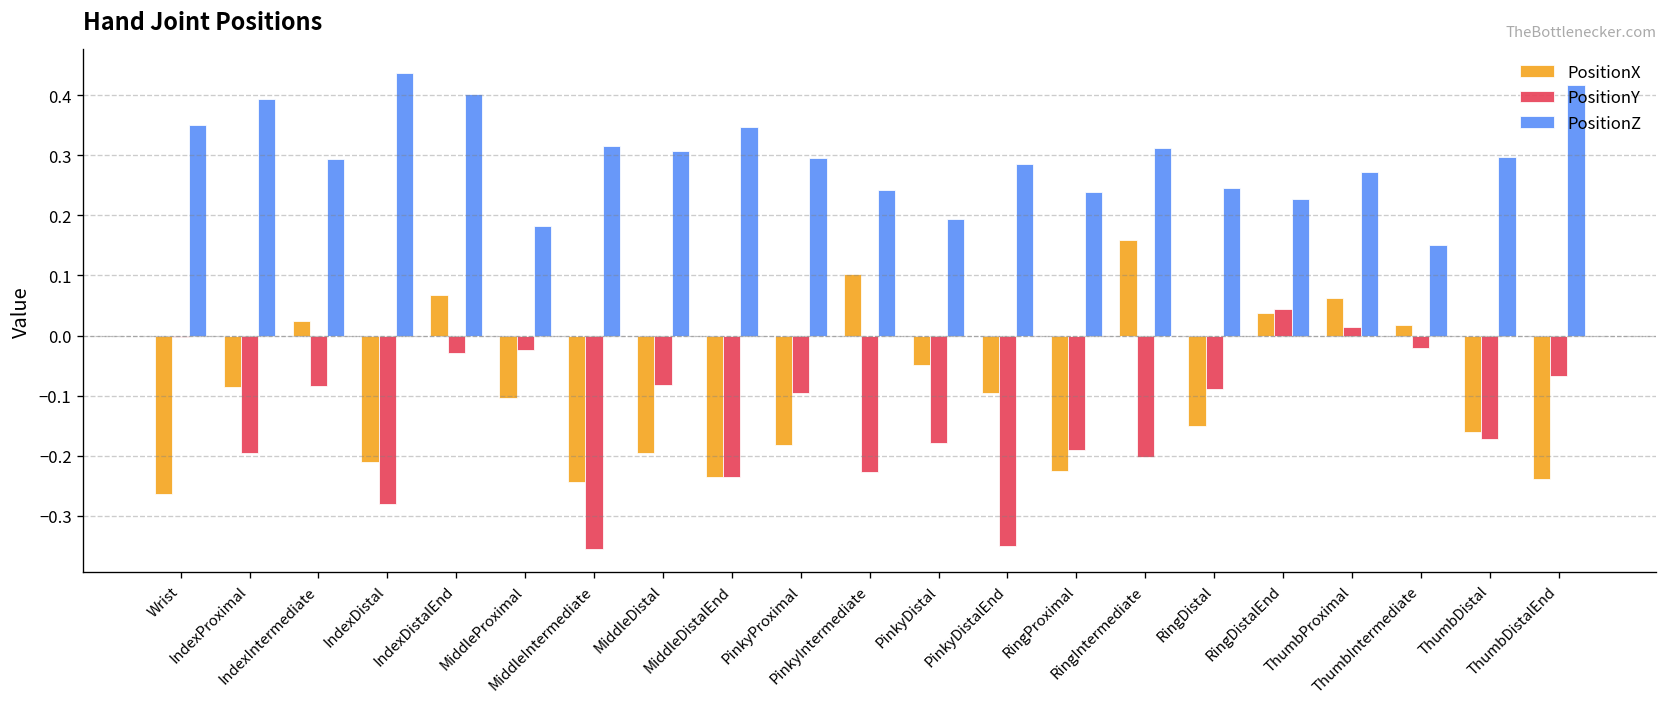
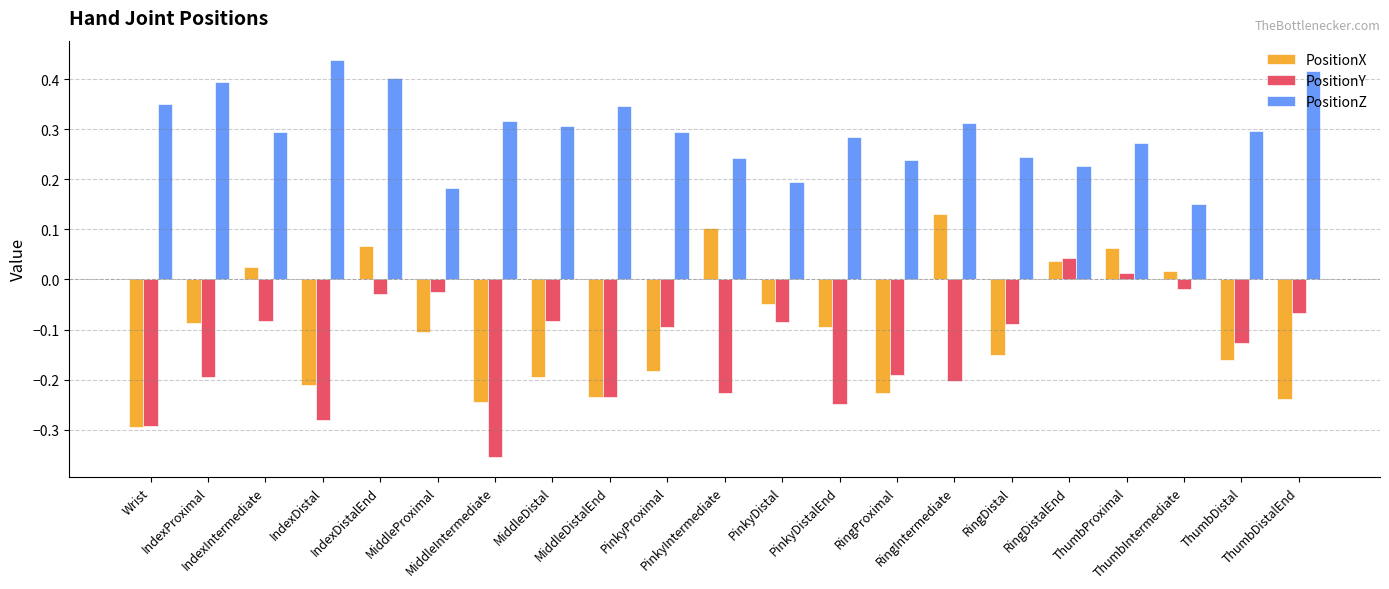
  {
    "PositionX": {
-     "Wrist": -0.26,
+     "Wrist": -0.30,
      "IndexProximal": -0.09,
      "IndexIntermediate": 0.02,
      "IndexDistal": -0.21,
      "IndexDistalEnd": 0.07,
      "MiddleProximal": -0.10,
      "MiddleIntermediate": -0.24,
      "MiddleDistal": -0.20,
      "MiddleDistalEnd": -0.24,
      "PinkyProximal": -0.18,
      "PinkyIntermediate": 0.10,
      "PinkyDistal": -0.05,
      "PinkyDistalEnd": -0.10,
      "RingProximal": -0.23,
-     "RingIntermediate": 0.16,
+     "RingIntermediate": 0.13,
      "RingDistal": -0.15,
      "RingDistalEnd": 0.04,
      "ThumbProximal": 0.06,
      "ThumbIntermediate": 0.02,
      "ThumbDistal": -0.16,
      "ThumbDistalEnd": -0.24
    },
    "PositionY": {
-     "Wrist": 0.00,
+     "Wrist": -0.29,
      "IndexProximal": -0.20,
      "IndexIntermediate": -0.08,
      "IndexDistal": -0.28,
      "IndexDistalEnd": -0.03,
      "MiddleProximal": -0.02,
      "MiddleIntermediate": -0.35,
      "MiddleDistal": -0.08,
      "MiddleDistalEnd": -0.23,
      "PinkyProximal": -0.10,
      "PinkyIntermediate": -0.23,
-     "PinkyDistal": -0.18,
-     "PinkyDistalEnd": -0.35,
+     "PinkyDistal": -0.09,
+     "PinkyDistalEnd": -0.25,
      "RingProximal": -0.19,
      "RingIntermediate": -0.20,
      "RingDistal": -0.09,
      "RingDistalEnd": 0.04,
      "ThumbProximal": 0.01,
      "ThumbIntermediate": -0.02,
-     "ThumbDistal": -0.17,
+     "ThumbDistal": -0.13,
      "ThumbDistalEnd": -0.07
    },
    "PositionZ": {
      "Wrist": 0.35,
      "IndexProximal": 0.39,
      "IndexIntermediate": 0.29,
      "IndexDistal": 0.44,
      "IndexDistalEnd": 0.40,
      "MiddleProximal": 0.18,
      "MiddleIntermediate": 0.32,
      "MiddleDistal": 0.31,
      "MiddleDistalEnd": 0.35,
      "PinkyProximal": 0.30,
      "PinkyIntermediate": 0.24,
      "PinkyDistal": 0.19,
      "PinkyDistalEnd": 0.28,
      "RingProximal": 0.24,
      "RingIntermediate": 0.31,
      "RingDistal": 0.24,
      "RingDistalEnd": 0.23,
      "ThumbProximal": 0.27,
      "ThumbIntermediate": 0.15,
      "ThumbDistal": 0.30,
      "ThumbDistalEnd": 0.42
    }
  }
